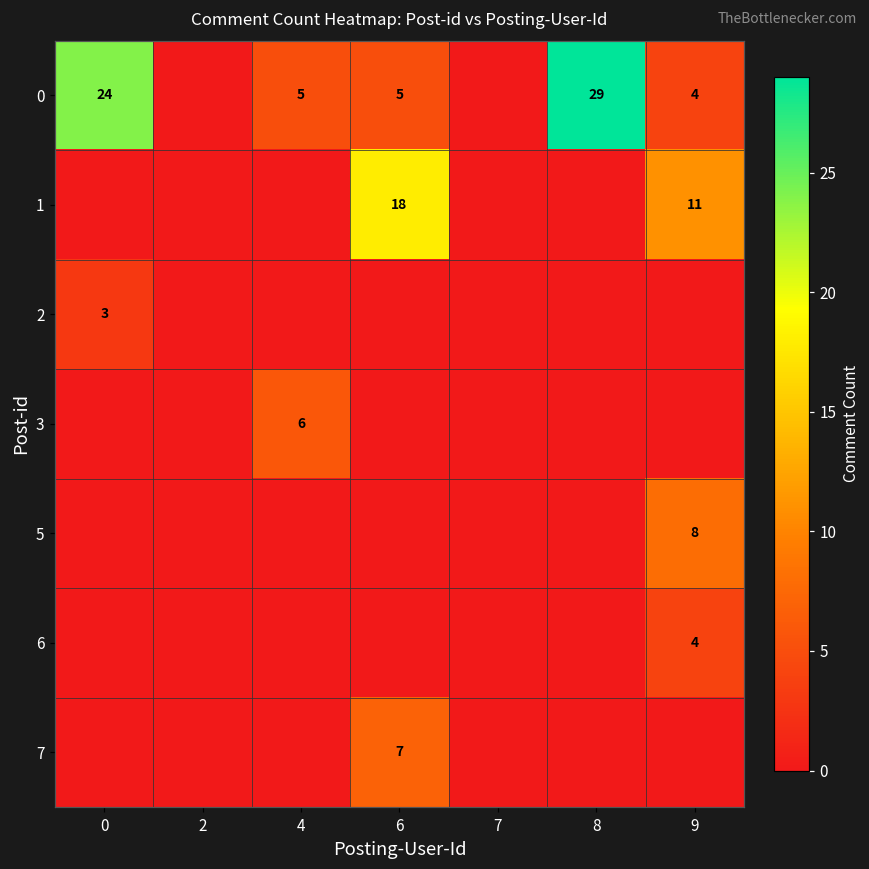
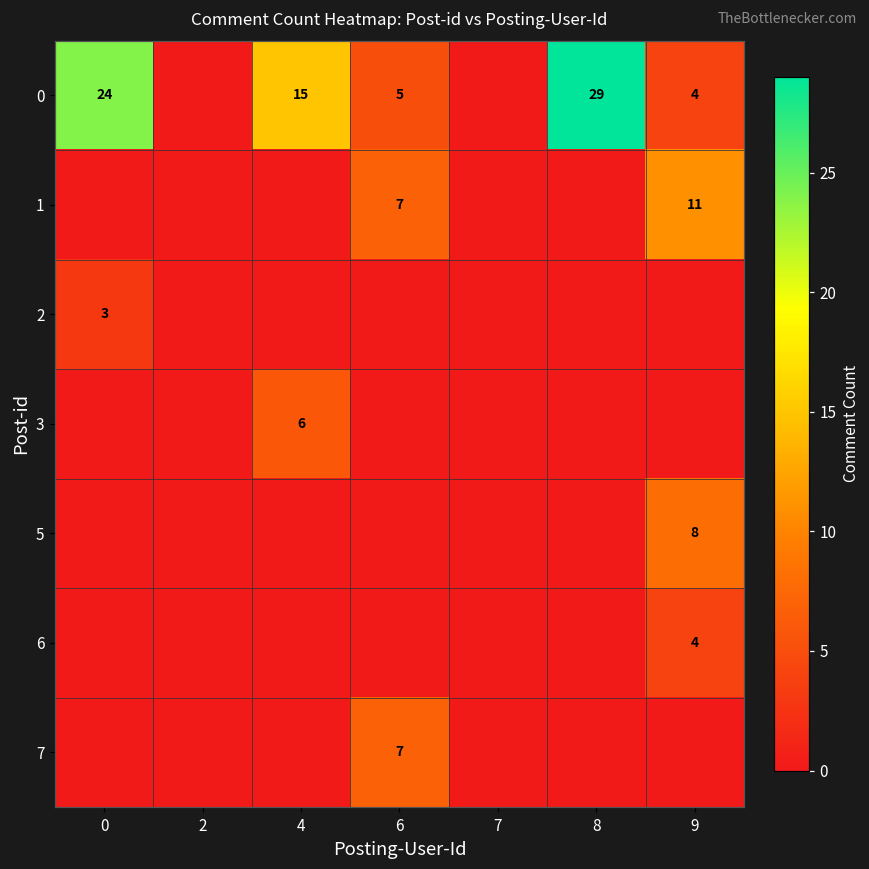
  {
    "0": {
      "0": 24,
-     "4": 5,
+     "4": 15,
      "6": 5,
      "8": 29,
      "9": 4
    },
    "1": {
-     "6": 18,
+     "6": 7,
      "9": 11
    },
    "2": {
      "0": 3
    },
    "3": {
      "4": 6
    },
    "5": {
      "9": 8
    },
    "6": {
      "9": 4
    },
    "7": {
      "6": 7
    }
  }
